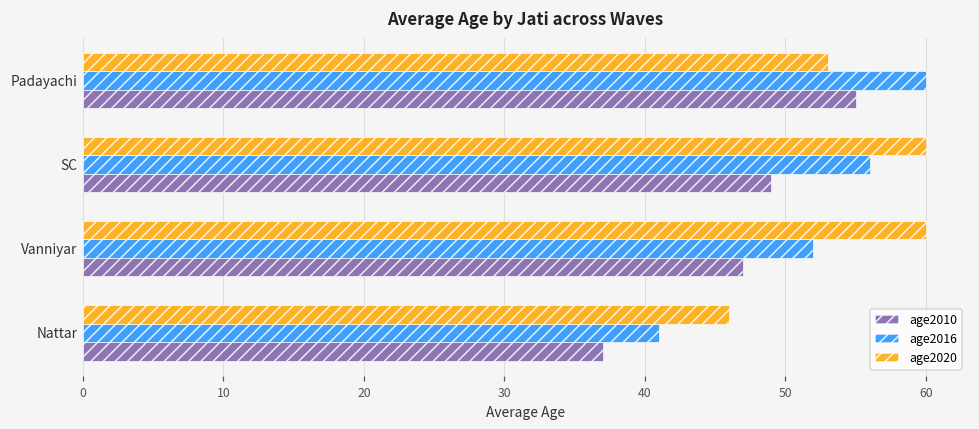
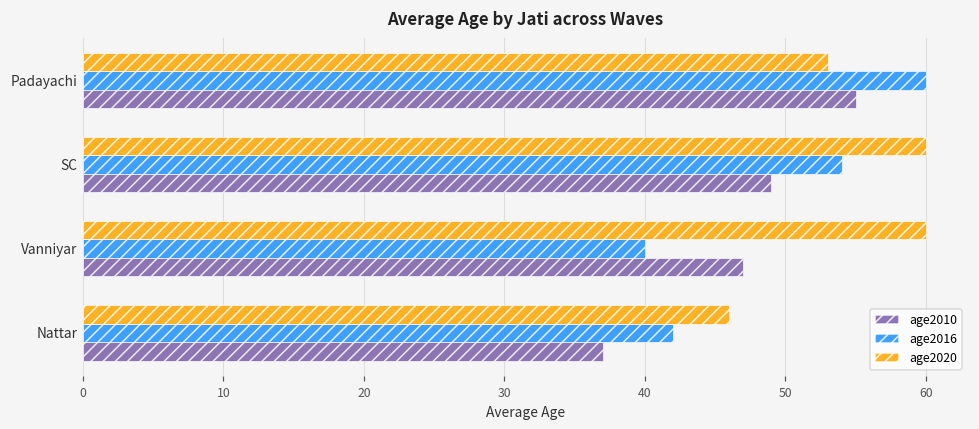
  {
    "age2010": {
      "Padayachi": 55,
      "SC": 49,
      "Vanniyar": 47,
      "Nattar": 37
    },
    "age2016": {
      "Padayachi": 60,
-     "SC": 56,
-     "Vanniyar": 52,
-     "Nattar": 41
+     "SC": 54,
+     "Vanniyar": 40,
+     "Nattar": 42
    },
    "age2020": {
      "Padayachi": 53,
      "SC": 60,
      "Vanniyar": 60,
      "Nattar": 46
    }
  }
